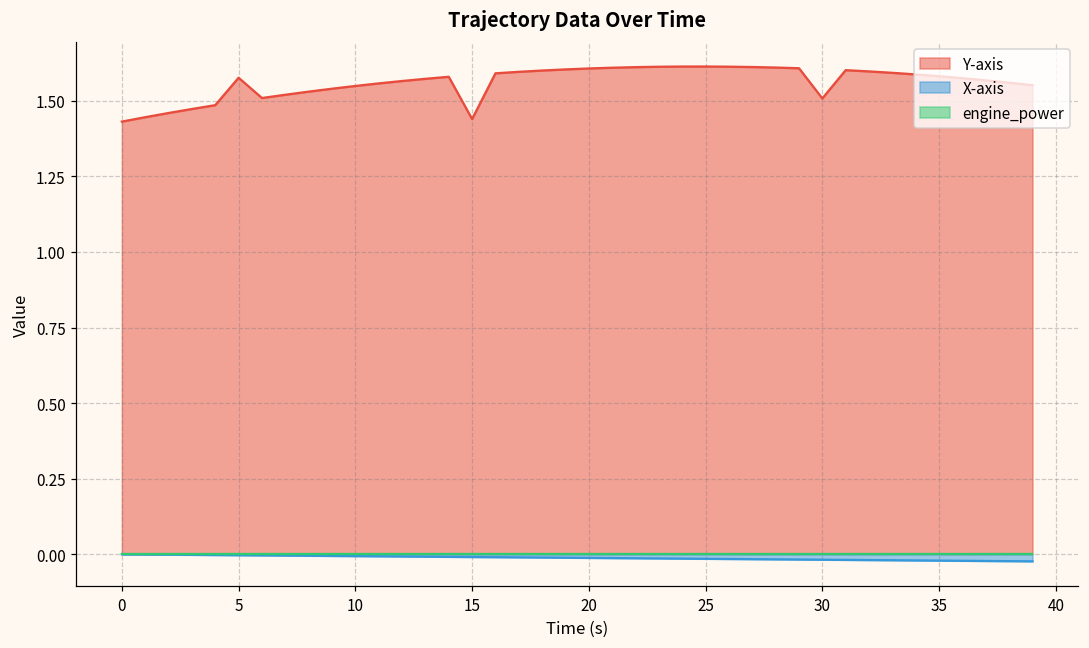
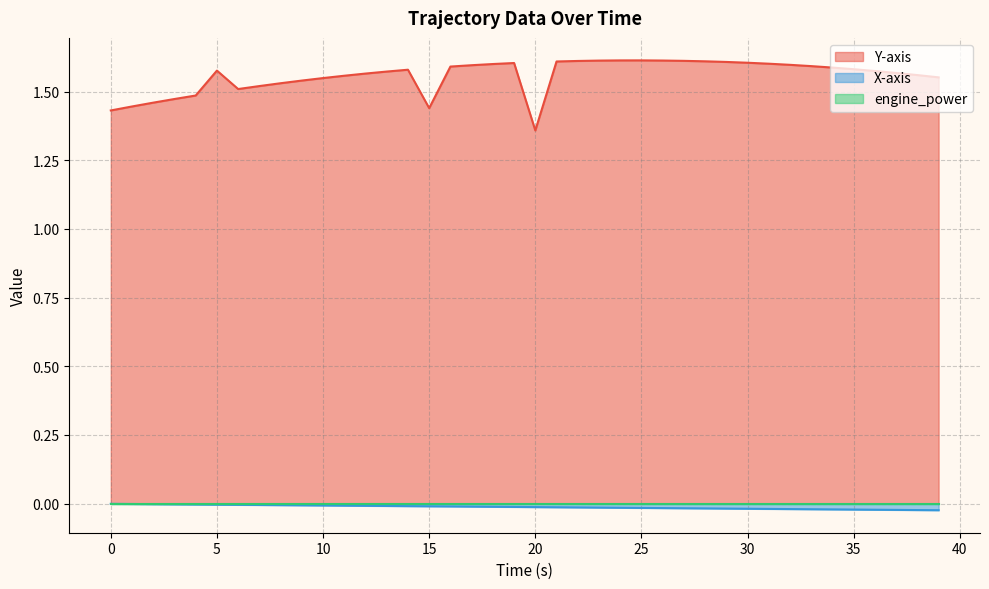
  {
    "Y-axis": {
      "0": 1.43,
      "5": 1.58,
      "10": 1.55,
      "15": 1.44,
-     "20": 1.61,
+     "20": 1.36,
      "25": 1.61,
-     "30": 1.51
+     "30": 1.61
    },
    "engine_power": {
      "15": 0.00,
      "20": 0.00,
      "25": 0.00,
      "30": 0.00,
      "35": 0.00
    }
  }
